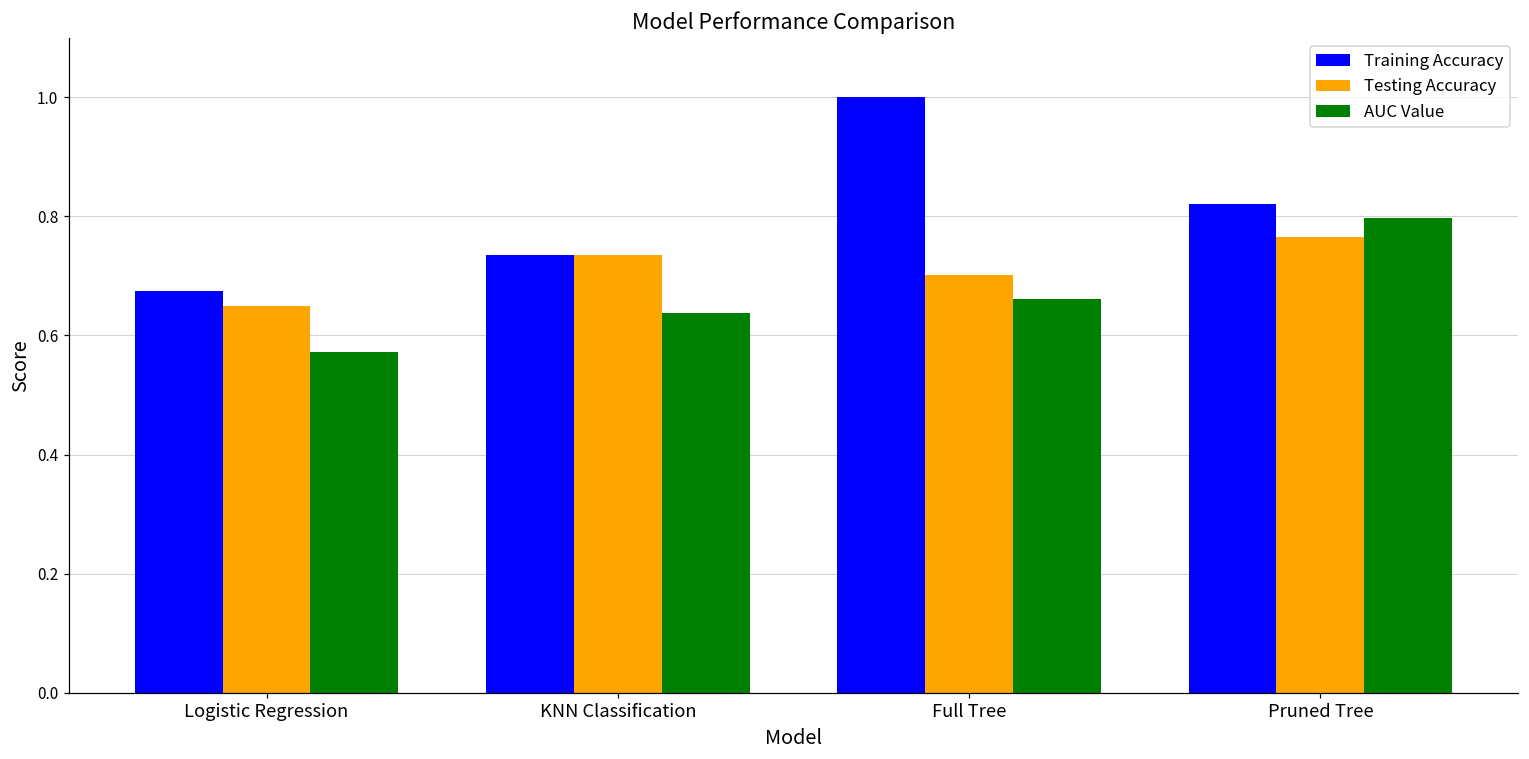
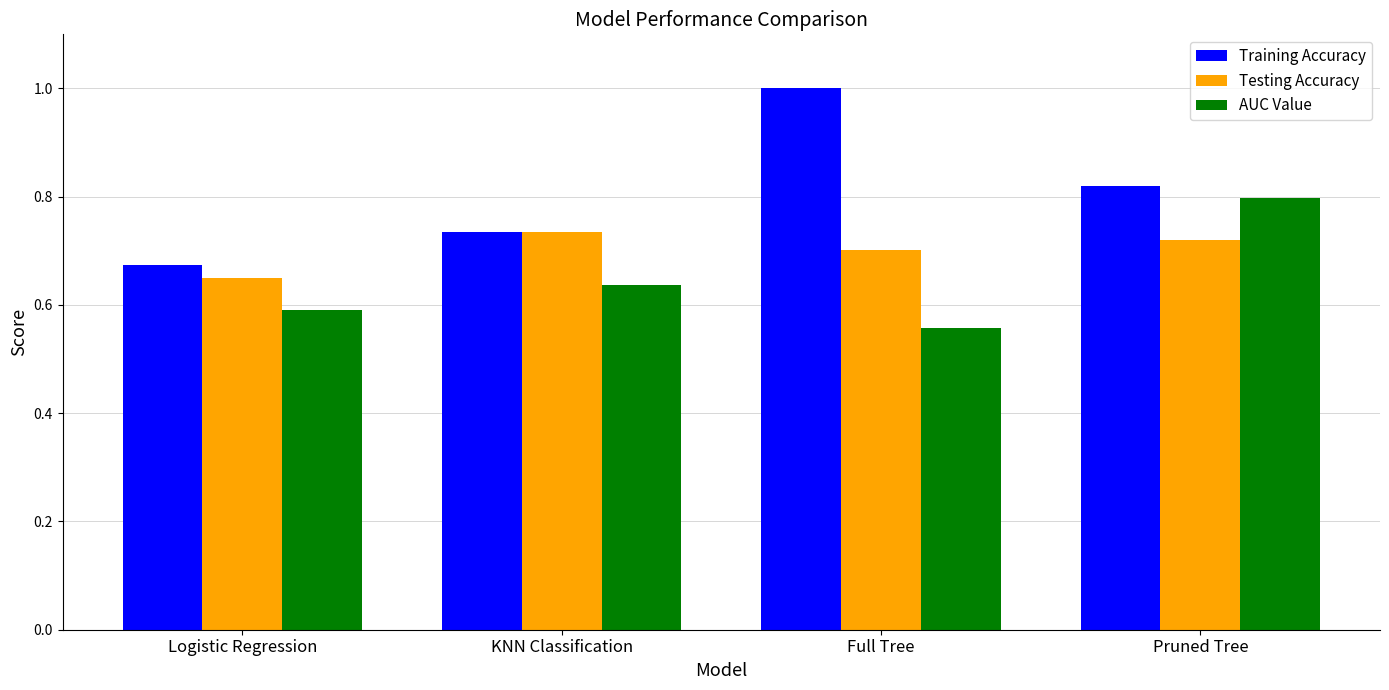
  {
    "Training Accuracy": {
      "Logistic Regression": 0.67,
      "KNN Classification": 0.74,
      "Full Tree": 1.00,
      "Pruned Tree": 0.82
    },
    "Testing Accuracy": {
      "Logistic Regression": 0.65,
      "KNN Classification": 0.74,
      "Full Tree": 0.70,
-     "Pruned Tree": 0.77
+     "Pruned Tree": 0.72
    },
    "AUC Value": {
-     "Logistic Regression": 0.57,
+     "Logistic Regression": 0.59,
      "KNN Classification": 0.64,
-     "Full Tree": 0.66,
+     "Full Tree": 0.56,
      "Pruned Tree": 0.80
    }
  }
